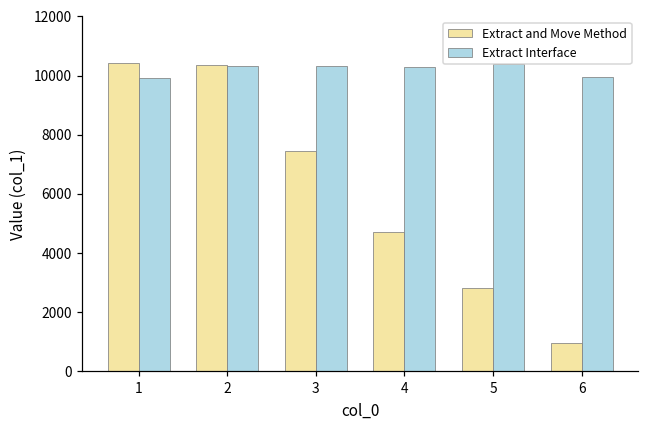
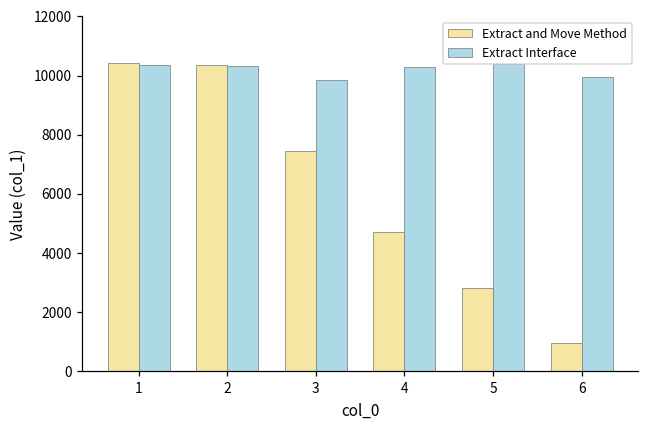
  {
    "Extract and Move Method": {
      "1": 10400,
      "2": 10300,
      "3": 7500,
      "4": 4700,
      "5": 2800,
      "6": 1000
    },
    "Extract Interface": {
-     "1": 9900,
+     "1": 10400,
      "2": 10300,
-     "3": 10300,
+     "3": 9900,
      "4": 10300,
      "5": 10400,
      "6": 10000
    }
  }
